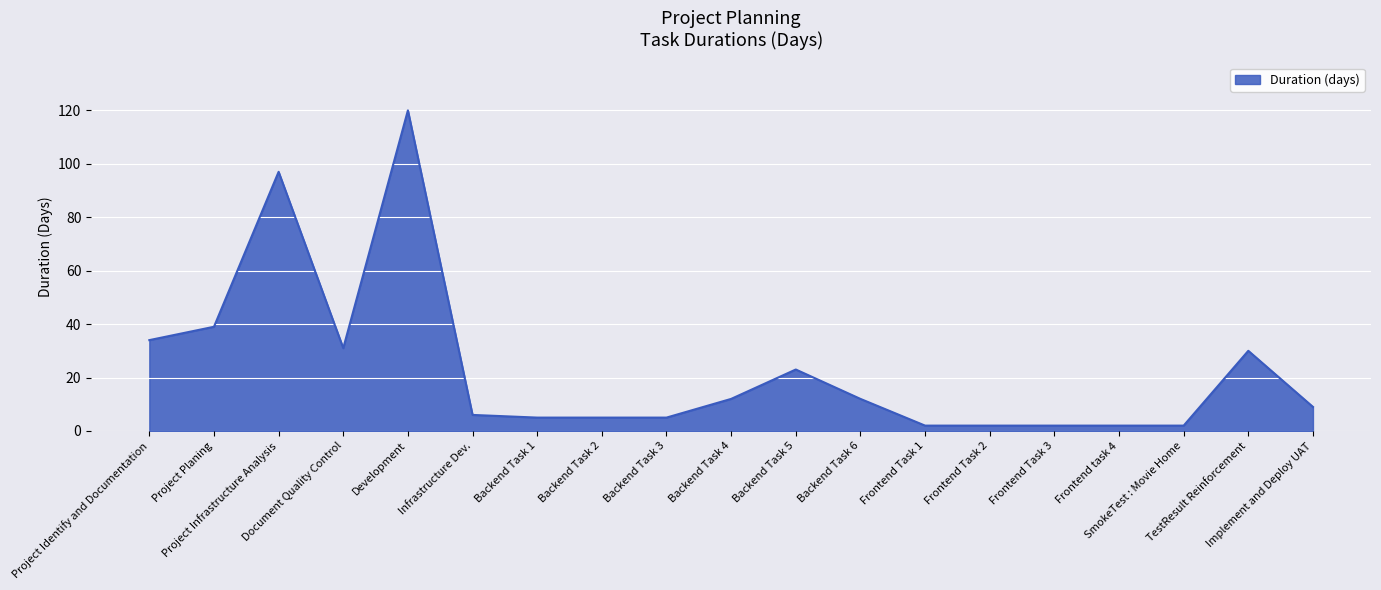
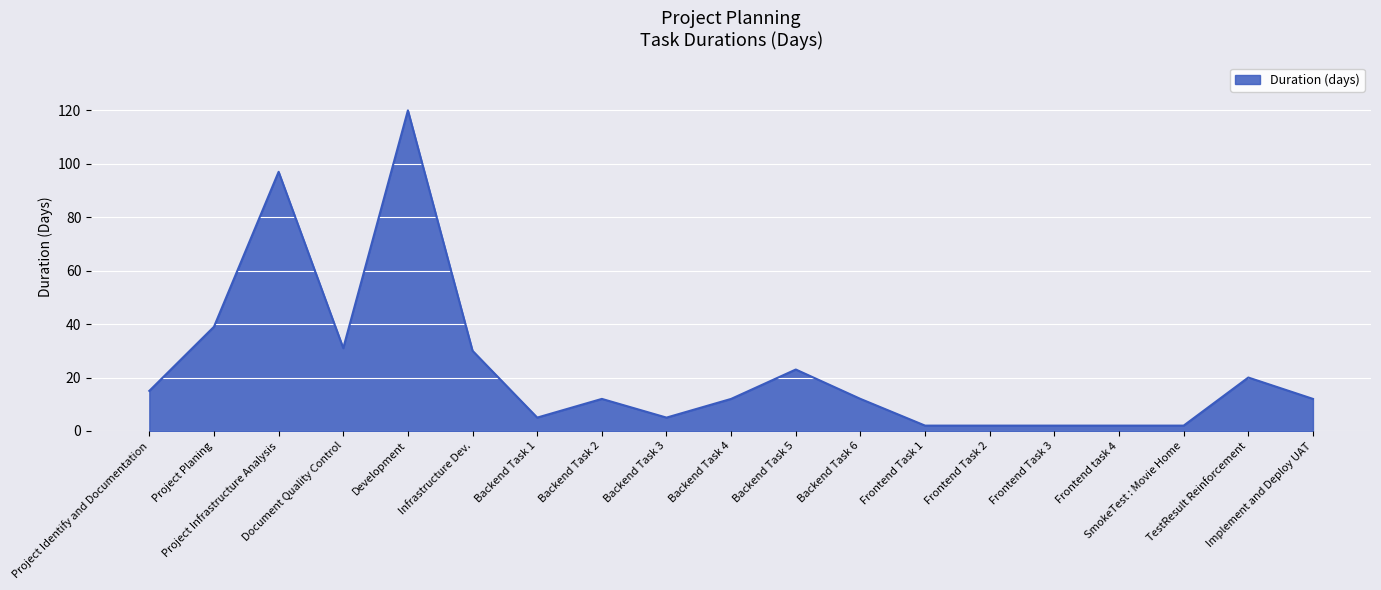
  {
-   "Project Identify and Documentation": 34,
+   "Project Identify and Documentation": 15,
    "Project Planing": 39,
    "Project Infrastructure Analysis": 97,
    "Document Quality Control": 31,
    "Development": 120,
-   "Infrastructure Dev.": 6,
+   "Infrastructure Dev.": 30,
    "Backend Task 1": 5,
-   "Backend Task 2": 5,
+   "Backend Task 2": 12,
    "Backend Task 3": 5,
    "Backend Task 4": 12,
    "Backend Task 5": 23,
    "Backend Task 6": 12,
    "Frontend Task 1": 2,
    "Frontend Task 2": 2,
    "Frontend Task 3": 2,
    "Frontend task 4": 2,
    "SmokeTest : Movie Home": 2,
-   "TestResult Reinforcement": 30,
-   "Implement and Deploy UAT": 9
+   "TestResult Reinforcement": 20,
+   "Implement and Deploy UAT": 12
  }
